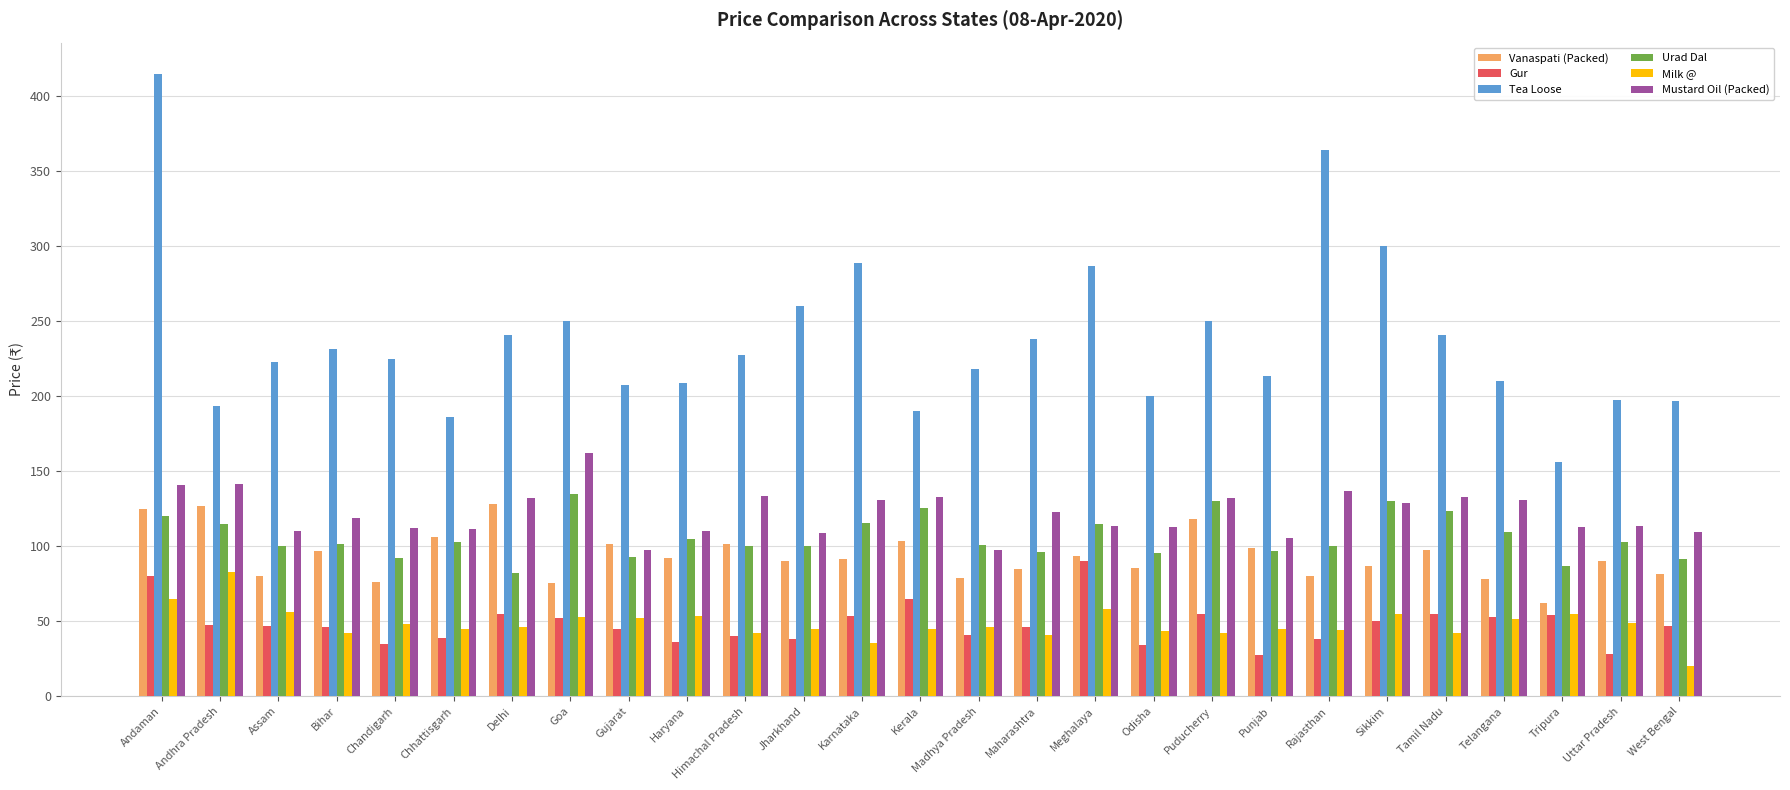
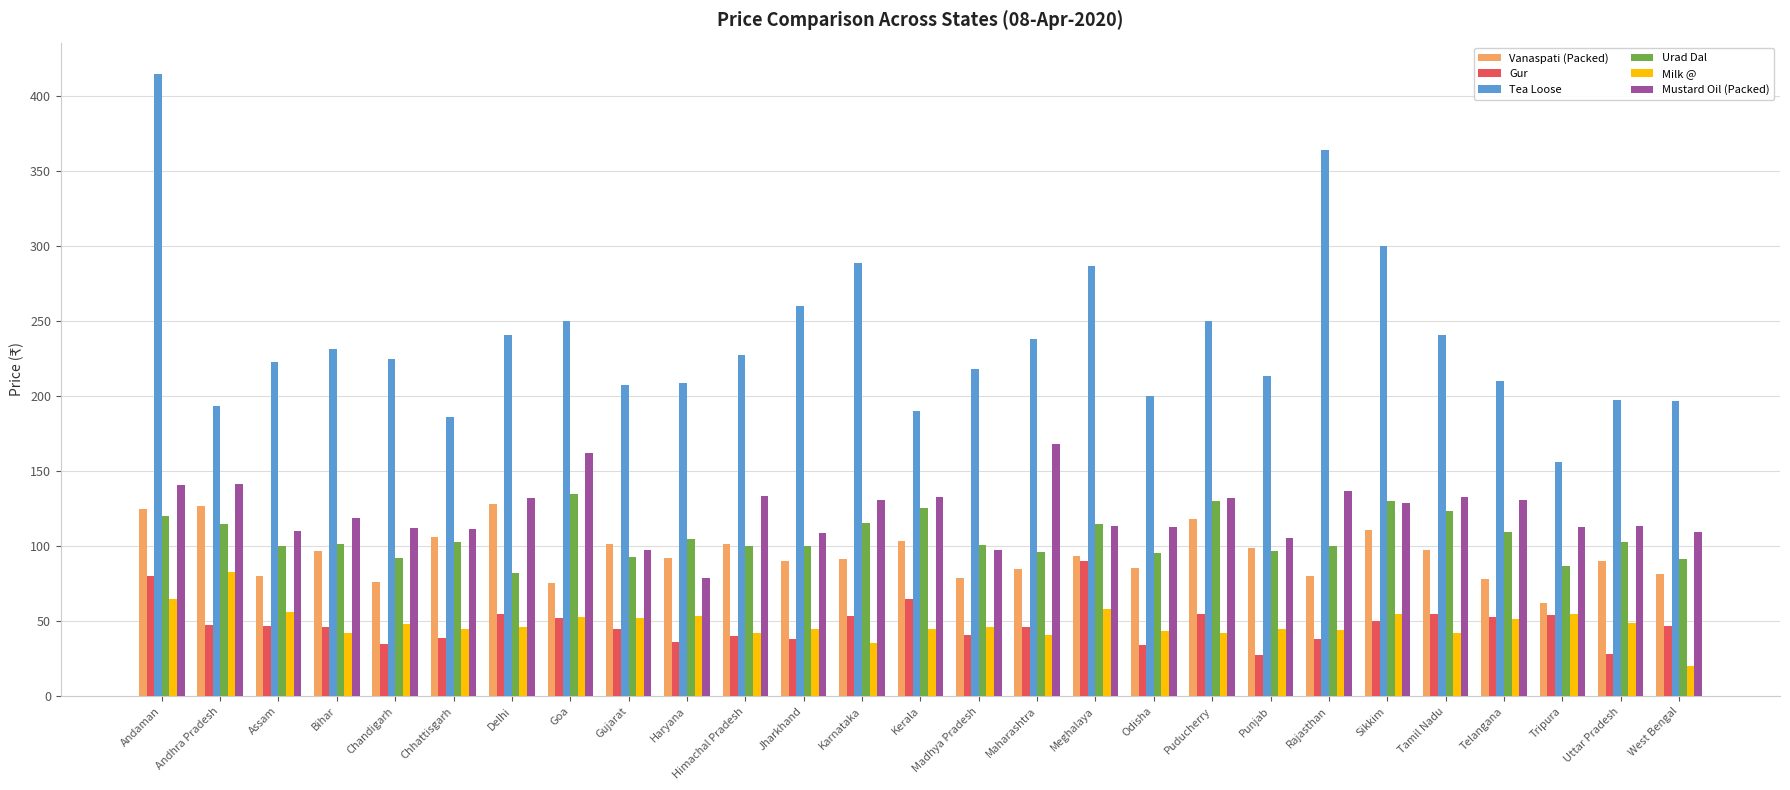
  {
    "Vanaspati (Packed)": {
      "Andaman": 125,
      "Andhra Pradesh": 127,
      "Assam": 80,
      "Bihar": 97,
      "Chandigarh": 76,
      "Chhattisgarh": 106,
      "Delhi": 128,
      "Goa": 76,
      "Gujarat": 102,
      "Haryana": 92,
      "Himachal Pradesh": 101,
      "Jharkhand": 90,
      "Karnataka": 91,
      "Kerala": 104,
      "Madhya Pradesh": 79,
      "Maharashtra": 85,
      "Meghalaya": 94,
      "Odisha": 85,
      "Puducherry": 118,
      "Punjab": 99,
      "Rajasthan": 80,
-     "Sikkim": 87,
+     "Sikkim": 111,
      "Tamil Nadu": 98,
      "Telangana": 78,
      "Tripura": 62,
      "Uttar Pradesh": 90,
      "West Bengal": 81
    },
    "Gur": {
      "Andaman": 80,
      "Andhra Pradesh": 48,
      "Assam": 47,
      "Bihar": 46,
      "Chandigarh": 35,
      "Chhattisgarh": 39,
      "Delhi": 55,
      "Goa": 52,
      "Gujarat": 45,
      "Haryana": 36,
      "Himachal Pradesh": 40,
      "Jharkhand": 38,
      "Karnataka": 54,
      "Kerala": 65,
      "Madhya Pradesh": 41,
      "Maharashtra": 46,
      "Meghalaya": 90,
      "Odisha": 34,
      "Puducherry": 55,
      "Punjab": 28,
      "Rajasthan": 38,
      "Sikkim": 50,
      "Tamil Nadu": 55,
      "Telangana": 53,
      "Tripura": 54,
      "Uttar Pradesh": 28,
      "West Bengal": 47
    },
    "Tea Loose": {
      "Andaman": 415,
      "Andhra Pradesh": 194,
      "Assam": 223,
      "Bihar": 231,
      "Chandigarh": 225,
      "Chhattisgarh": 186,
      "Delhi": 241,
      "Goa": 250,
      "Gujarat": 208,
      "Haryana": 209,
      "Himachal Pradesh": 228,
      "Jharkhand": 260,
      "Karnataka": 289,
      "Kerala": 190,
      "Madhya Pradesh": 218,
      "Maharashtra": 238,
      "Meghalaya": 287,
      "Odisha": 200,
      "Puducherry": 250,
      "Punjab": 213,
      "Rajasthan": 364,
      "Sikkim": 300,
      "Tamil Nadu": 241,
      "Telangana": 210,
      "Tripura": 156,
      "Uttar Pradesh": 198,
      "West Bengal": 197
    },
    "Urad Dal": {
      "Andaman": 120,
      "Andhra Pradesh": 115,
      "Assam": 100,
      "Bihar": 102,
      "Chandigarh": 92,
      "Chhattisgarh": 103,
      "Delhi": 82,
      "Goa": 135,
      "Gujarat": 93,
      "Haryana": 105,
      "Himachal Pradesh": 100,
      "Jharkhand": 100,
      "Karnataka": 115,
      "Kerala": 126,
      "Madhya Pradesh": 101,
      "Maharashtra": 96,
      "Meghalaya": 115,
      "Odisha": 96,
      "Puducherry": 130,
      "Punjab": 97,
      "Rajasthan": 100,
      "Sikkim": 130,
      "Tamil Nadu": 124,
      "Telangana": 109,
      "Tripura": 87,
      "Uttar Pradesh": 103,
      "West Bengal": 92
    },
    "Milk @": {
      "Andaman": 65,
      "Andhra Pradesh": 83,
      "Assam": 56,
      "Bihar": 42,
      "Chandigarh": 48,
      "Chhattisgarh": 45,
      "Delhi": 46,
      "Goa": 53,
      "Gujarat": 52,
      "Haryana": 53,
      "Himachal Pradesh": 42,
      "Jharkhand": 45,
      "Karnataka": 36,
      "Kerala": 45,
      "Madhya Pradesh": 46,
      "Maharashtra": 41,
      "Meghalaya": 58,
      "Odisha": 43,
      "Puducherry": 42,
      "Punjab": 45,
      "Rajasthan": 44,
      "Sikkim": 55,
      "Tamil Nadu": 42,
      "Telangana": 51,
      "Tripura": 55,
      "Uttar Pradesh": 49,
      "West Bengal": 20
    },
    "Mustard Oil (Packed)": {
      "Andaman": 141,
      "Andhra Pradesh": 141,
      "Assam": 110,
      "Bihar": 119,
      "Chandigarh": 112,
      "Chhattisgarh": 111,
      "Delhi": 132,
      "Goa": 162,
      "Gujarat": 97,
-     "Haryana": 110,
+     "Haryana": 79,
      "Himachal Pradesh": 133,
      "Jharkhand": 109,
      "Karnataka": 131,
      "Kerala": 133,
      "Madhya Pradesh": 98,
-     "Maharashtra": 123,
+     "Maharashtra": 168,
      "Meghalaya": 114,
      "Odisha": 113,
      "Puducherry": 132,
      "Punjab": 105,
      "Rajasthan": 137,
      "Sikkim": 129,
      "Tamil Nadu": 133,
      "Telangana": 131,
      "Tripura": 113,
      "Uttar Pradesh": 114,
      "West Bengal": 109
    }
  }
